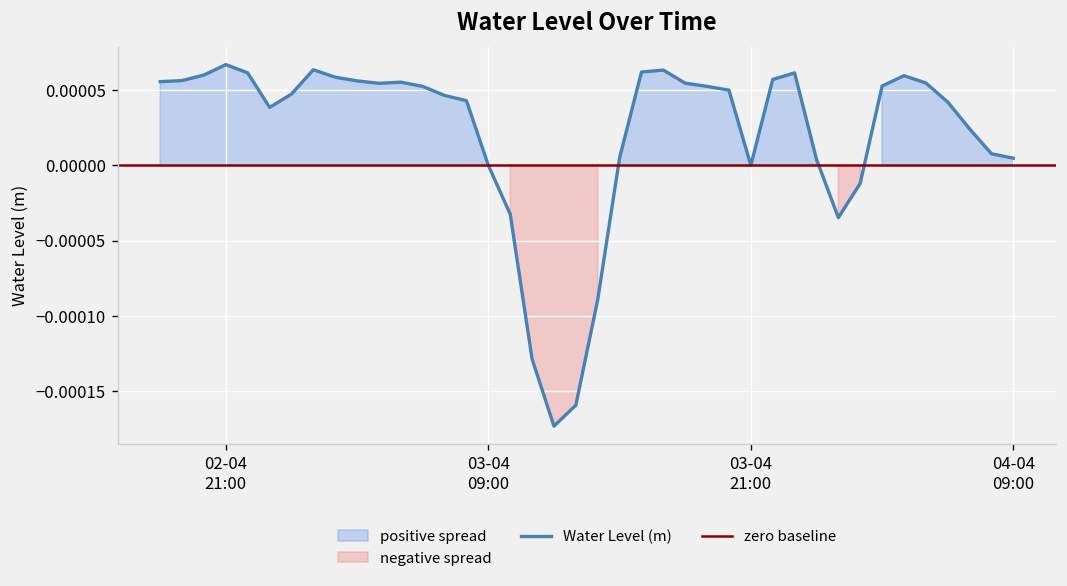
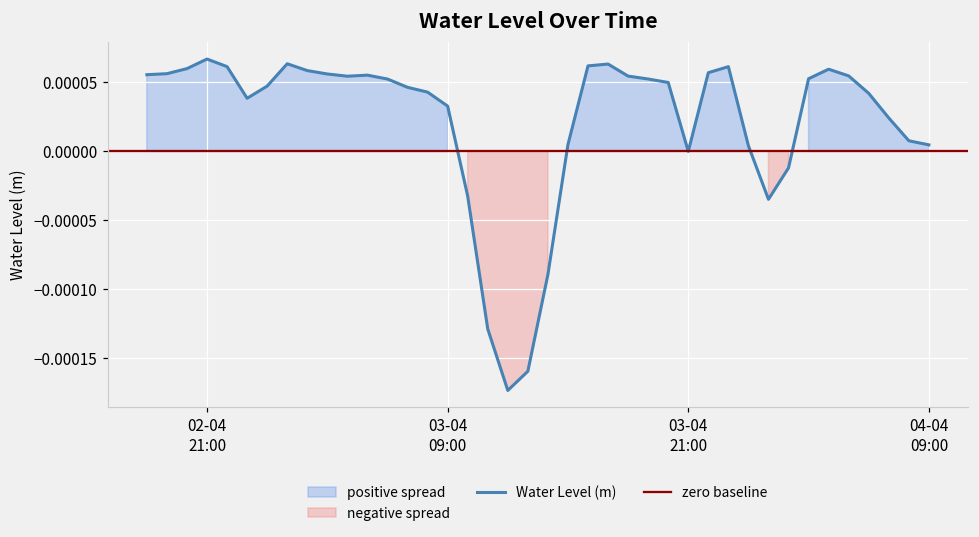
  {
    "02-04 21:00": 0.000067,
-   "03-04 09:00": 0.00000,
+   "03-04 09:00": 0.00003,
    "03-04 21:00": 0.00000,
    "04-04 09:00": 0.000005
  }
